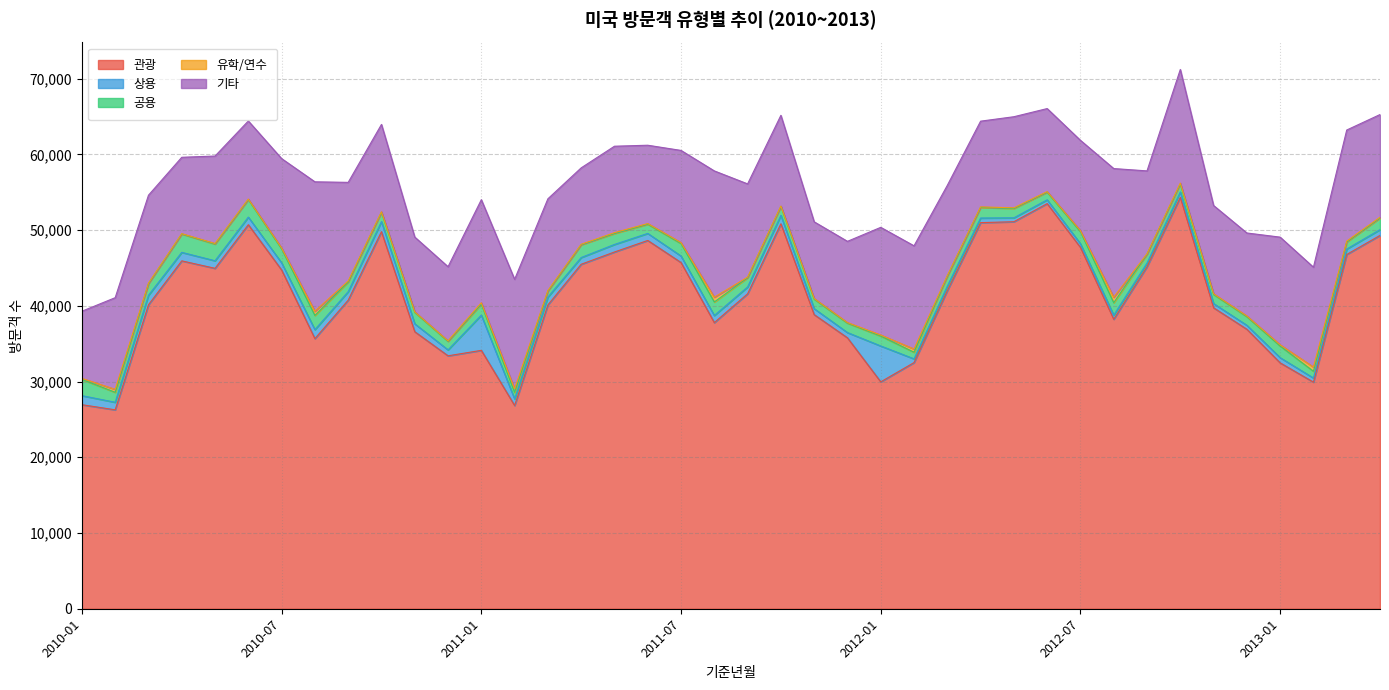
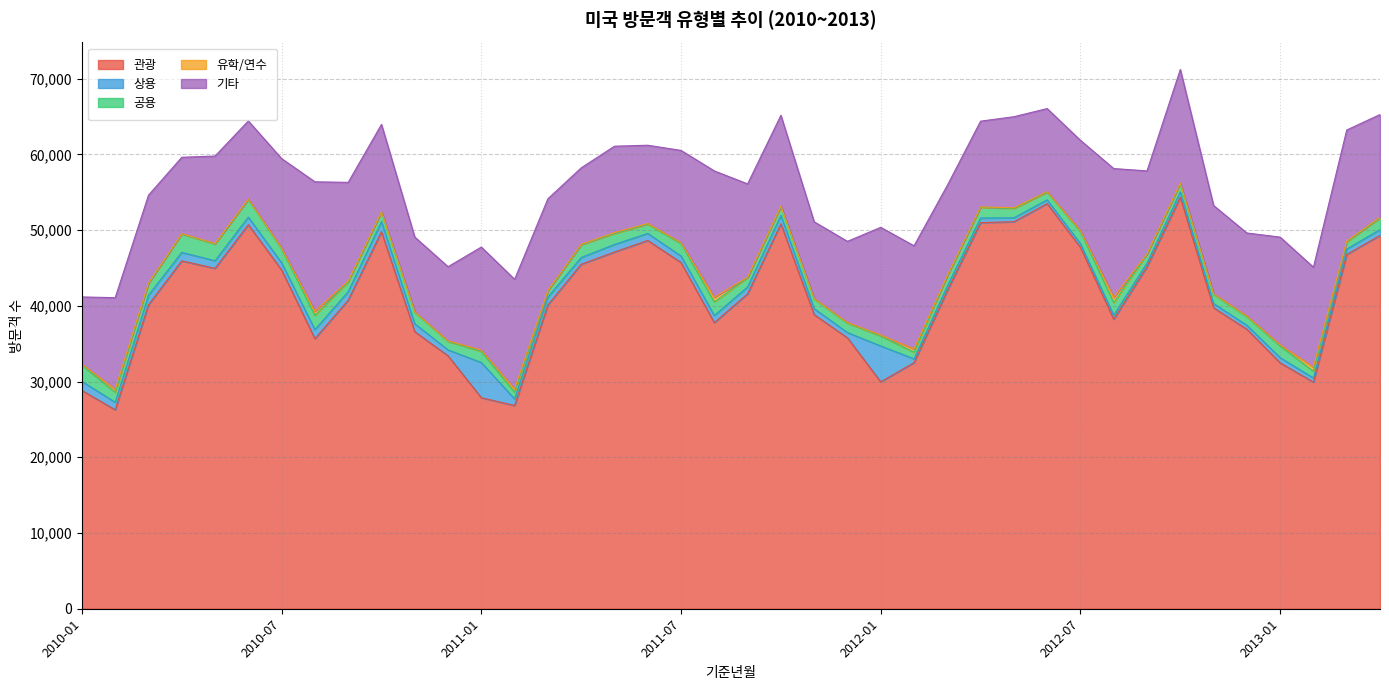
  {
    "관광": {
-     "2010-01": "27,000",
+     "2010-01": "29,000",
      "2010-07": "45,000",
-     "2011-01": "34,000",
+     "2011-01": "28,000",
      "2011-07": "46,000",
      "2012-01": "30,000",
      "2012-07": "48,000",
      "2013-01": "32,000"
    },
    "상용": {
      "2010-01": "1,000",
      "2010-07": "1,000",
      "2011-01": "5,000",
      "2011-07": "1,000",
      "2012-01": "5,000",
      "2012-07": "0",
      "2013-01": "1,000"
    },
    "기타": {
      "2010-01": "9,000",
      "2010-07": "12,000",
      "2011-01": "14,000",
      "2011-07": "12,000",
      "2012-01": "14,000",
      "2012-07": "12,000",
      "2013-01": "14,000"
    }
  }
